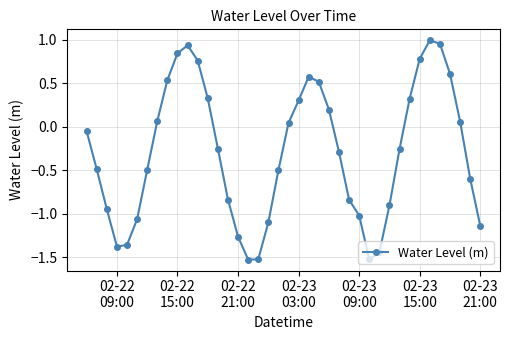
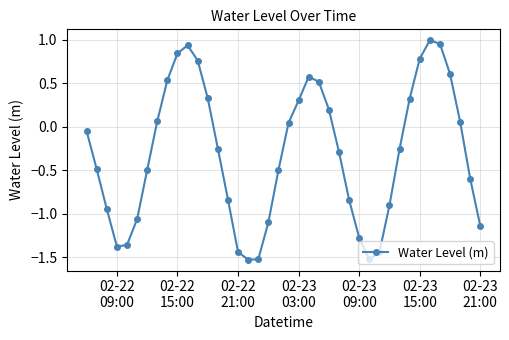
  {
    "02-22 09:00": -1.4,
    "02-22 15:00": 0.8,
-   "02-22 21:00": -1.3,
+   "02-22 21:00": -1.4,
    "02-23 03:00": 0.3,
-   "02-23 09:00": -1.0,
+   "02-23 09:00": -1.3,
    "02-23 15:00": 0.8,
    "02-23 21:00": -1.1
  }
